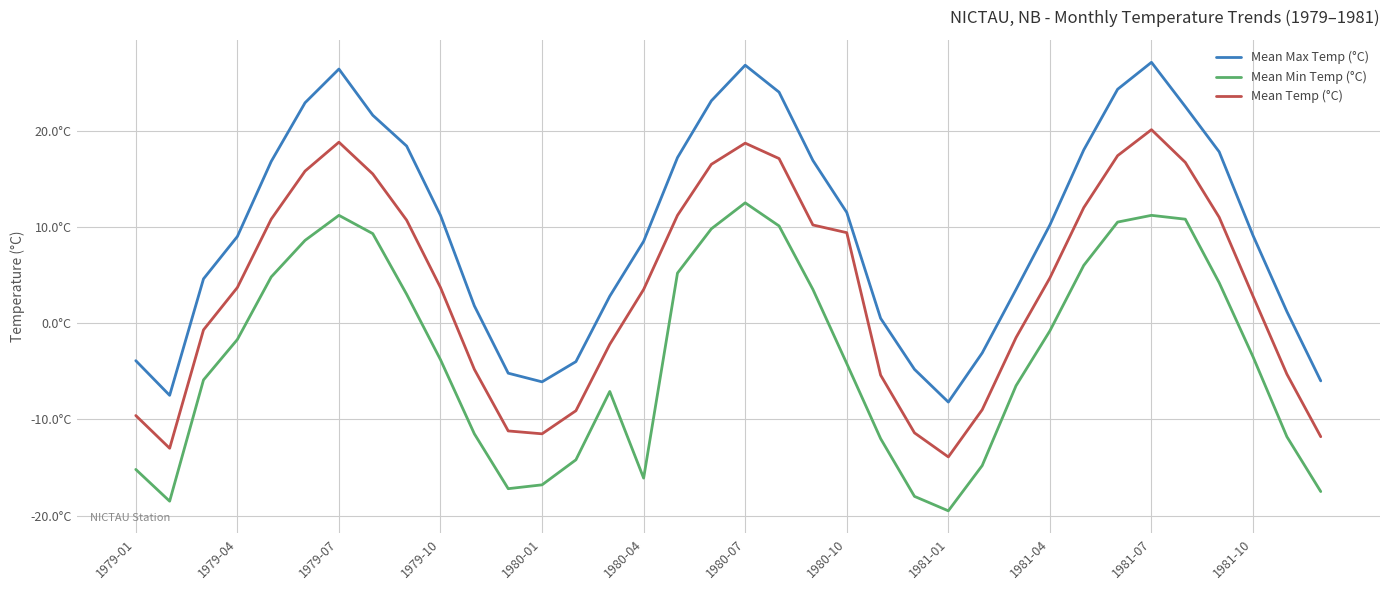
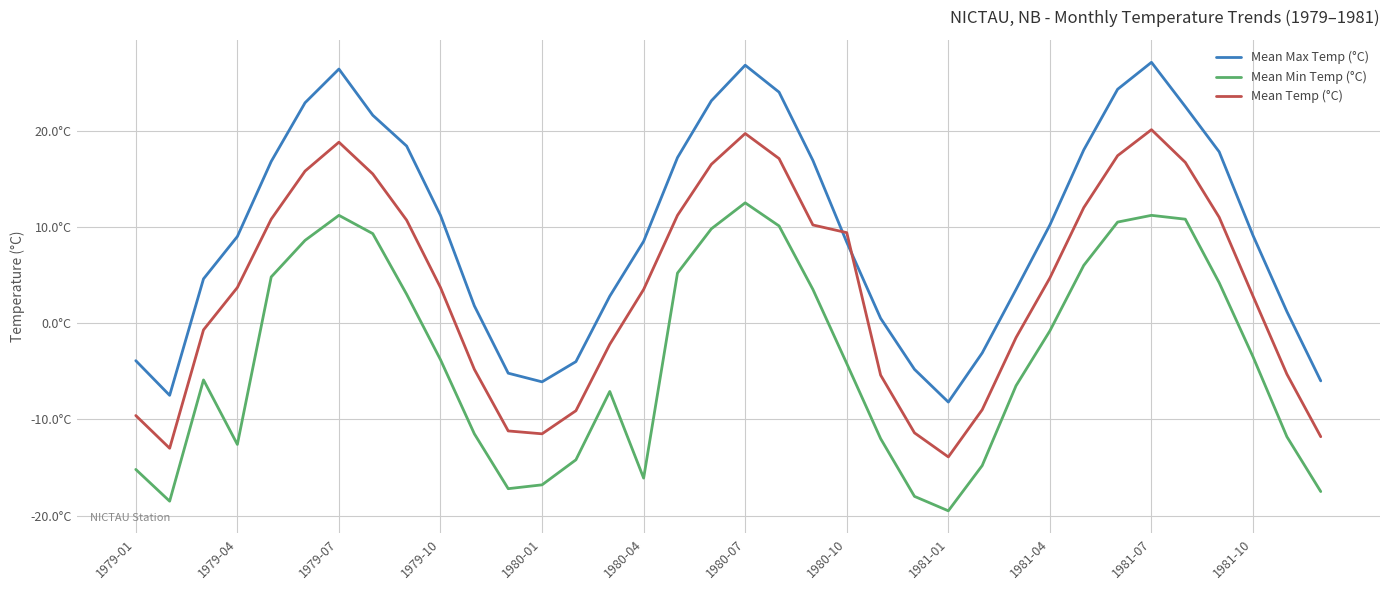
  {
    "Mean Max Temp (°C)": {
      "1979-01": "-4°C",
      "1979-04": "9°C",
      "1979-07": "26°C",
      "1979-10": "11°C",
      "1980-01": "-6°C",
      "1980-04": "9°C",
      "1980-07": "27°C",
-     "1980-10": "12°C",
+     "1980-10": "8°C",
      "1981-01": "-8°C",
      "1981-04": "10°C",
      "1981-07": "27°C",
      "1981-10": "9°C"
    },
    "Mean Min Temp (°C)": {
      "1979-01": "-15°C",
-     "1979-04": "-2°C",
+     "1979-04": "-13°C",
      "1979-07": "11°C",
      "1979-10": "-4°C",
      "1980-01": "-17°C",
      "1980-04": "-16°C",
      "1980-07": "13°C",
      "1980-10": "-4°C",
      "1981-01": "-20°C",
      "1981-04": "-1°C",
      "1981-07": "11°C",
      "1981-10": "-4°C"
    },
    "Mean Temp (°C)": {
      "1979-01": "-10°C",
      "1979-04": "4°C",
      "1979-07": "19°C",
      "1979-10": "4°C",
      "1980-01": "-12°C",
      "1980-04": "4°C",
-     "1980-07": "19°C",
+     "1980-07": "20°C",
      "1980-10": "9°C",
      "1981-01": "-14°C",
      "1981-04": "5°C",
      "1981-07": "20°C",
      "1981-10": "3°C"
    }
  }
